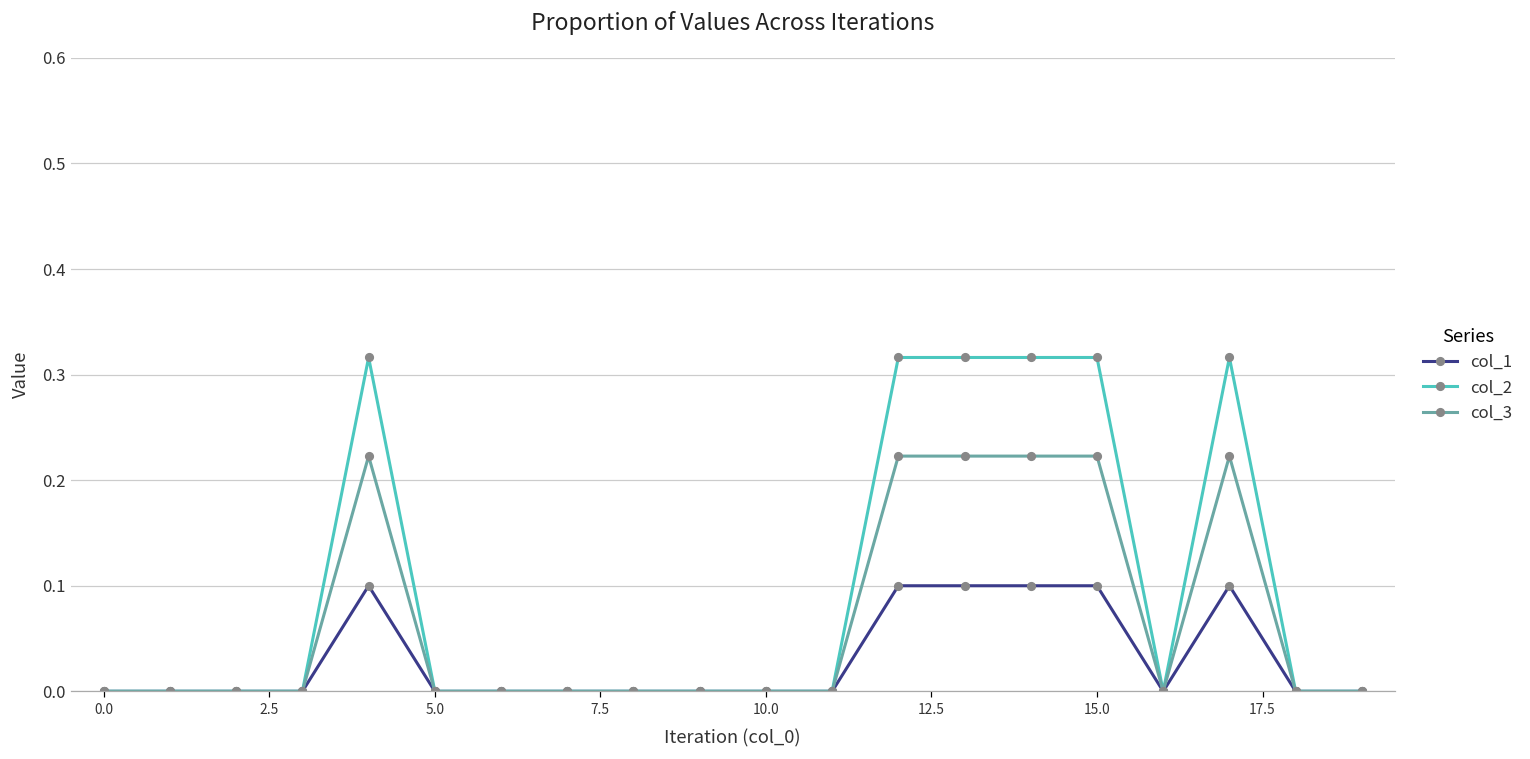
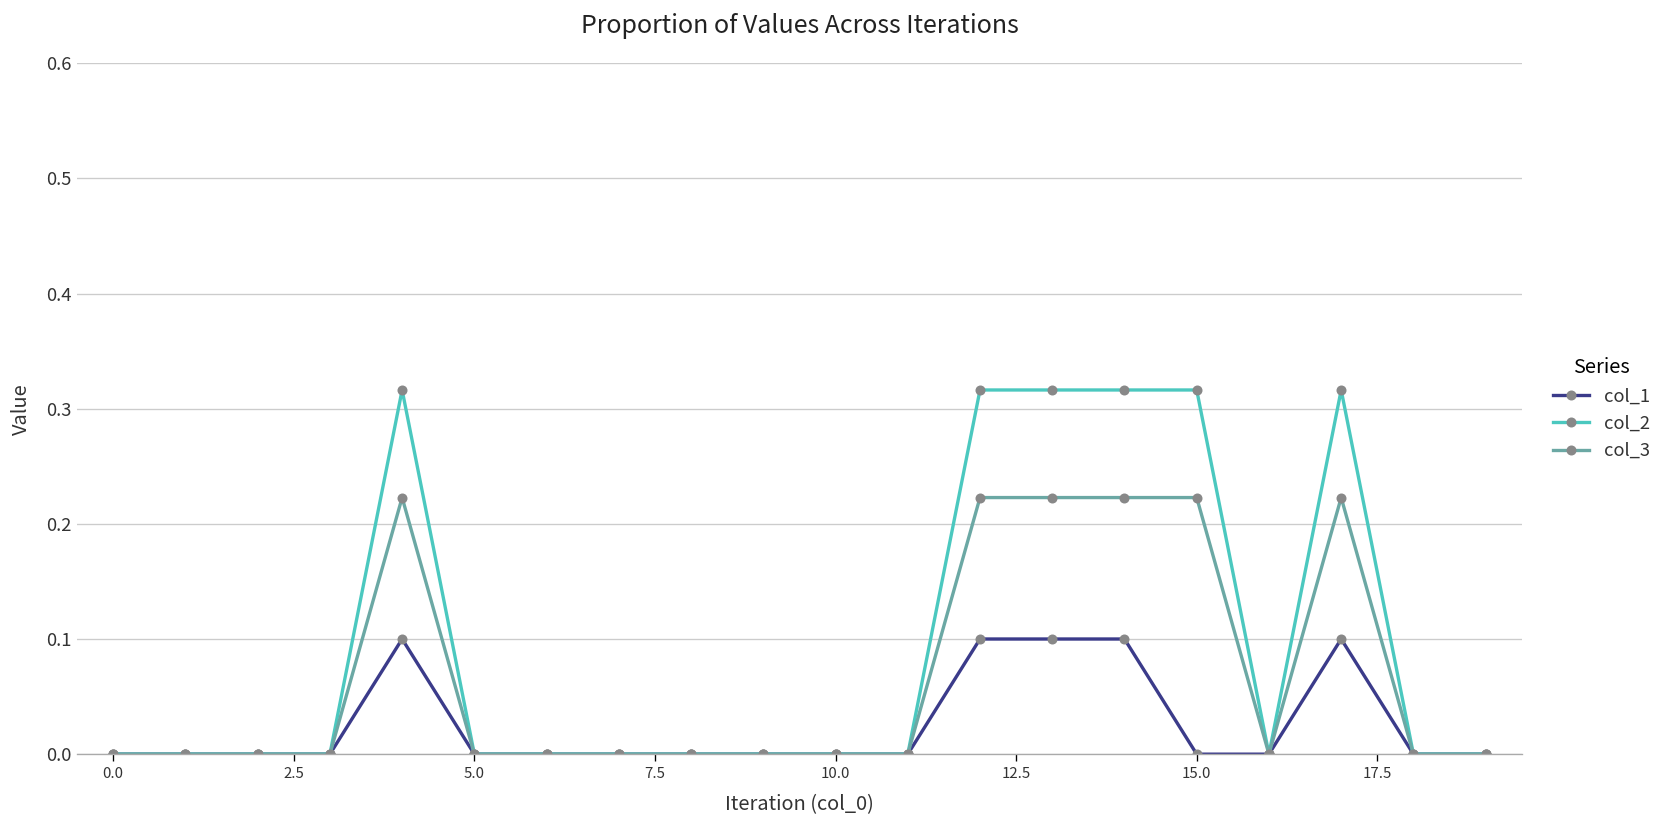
  {
    "col_1": {
-     "15.0": 0.1
+     "15.0": 0.0
    }
  }
